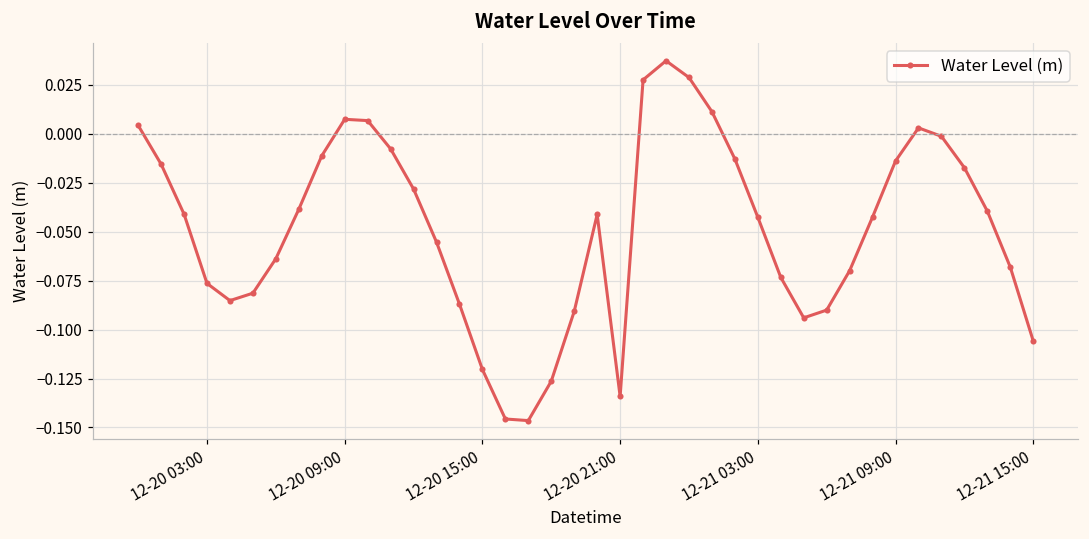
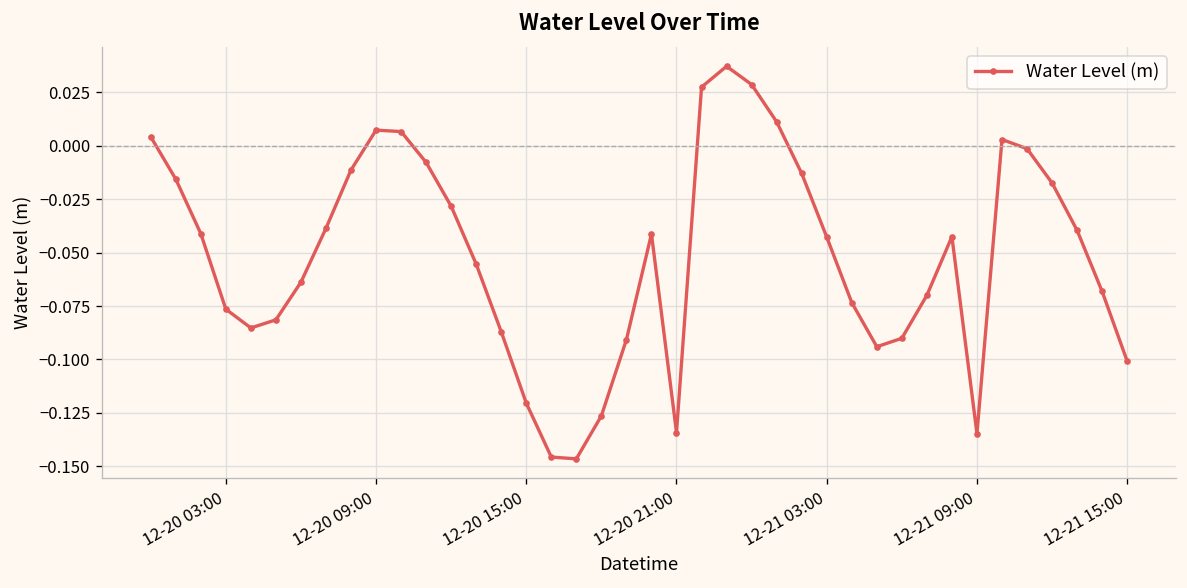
  {
    "12-20 03:00": -0.076,
    "12-20 09:00": 0.007,
    "12-20 15:00": -0.120,
    "12-20 21:00": -0.134,
    "12-21 03:00": -0.043,
-   "12-21 09:00": -0.014,
-   "12-21 15:00": -0.106
+   "12-21 09:00": -0.135,
+   "12-21 15:00": -0.101
  }
